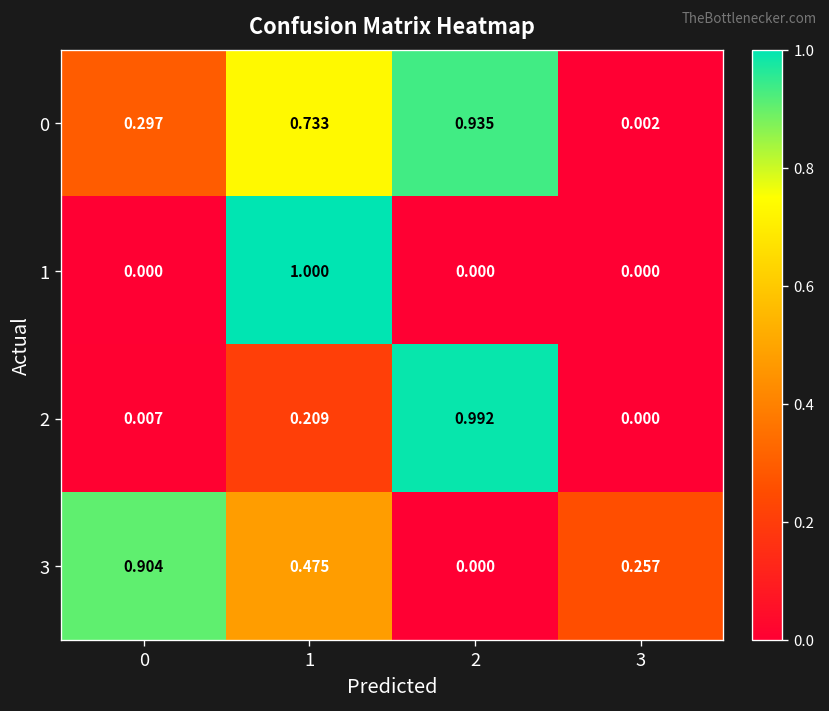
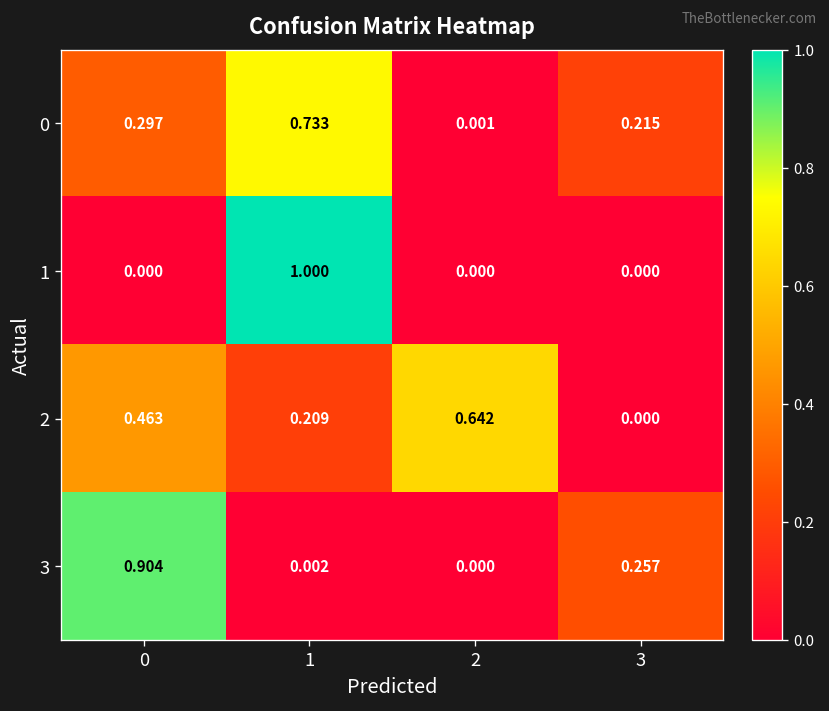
  {
    "0": {
      "0": 0.297,
      "1": 0.733,
-     "2": 0.935,
-     "3": 0.002
+     "2": 0.001,
+     "3": 0.215
    },
    "1": {
      "0": 0.000,
      "1": 1.000,
      "2": 0.000,
      "3": 0.000
    },
    "2": {
-     "0": 0.007,
+     "0": 0.463,
      "1": 0.209,
-     "2": 0.992,
+     "2": 0.642,
      "3": 0.000
    },
    "3": {
      "0": 0.904,
-     "1": 0.475,
+     "1": 0.002,
      "2": 0.000,
      "3": 0.257
    }
  }
